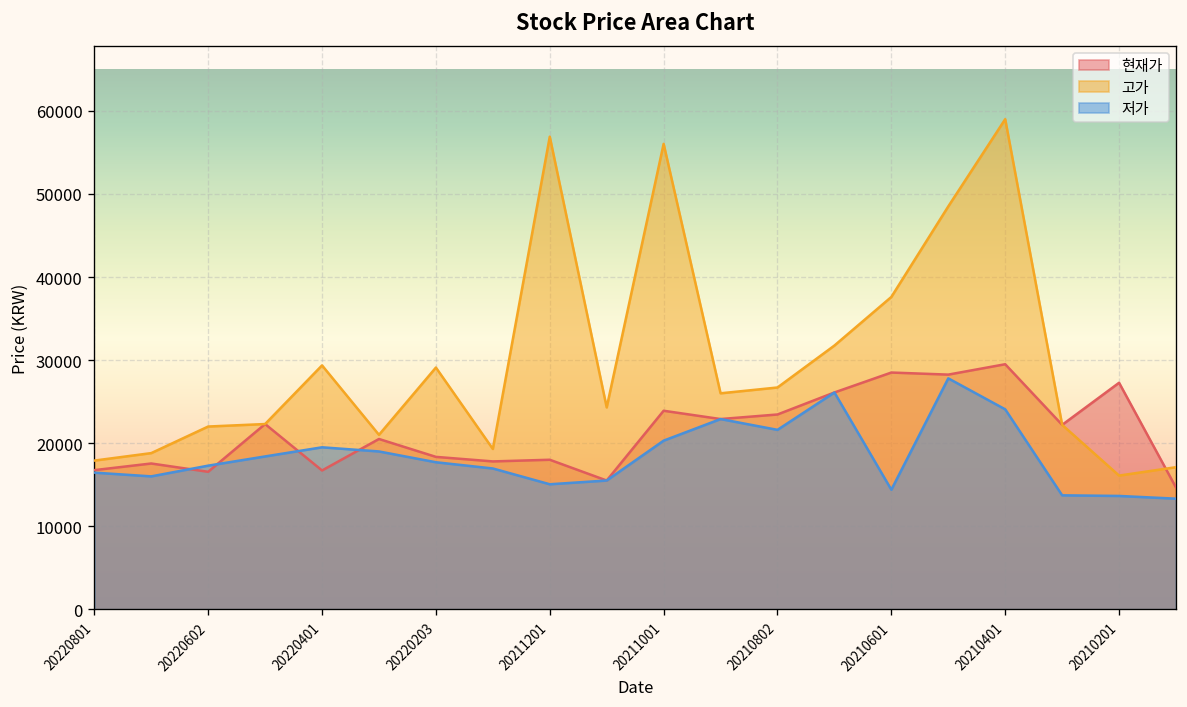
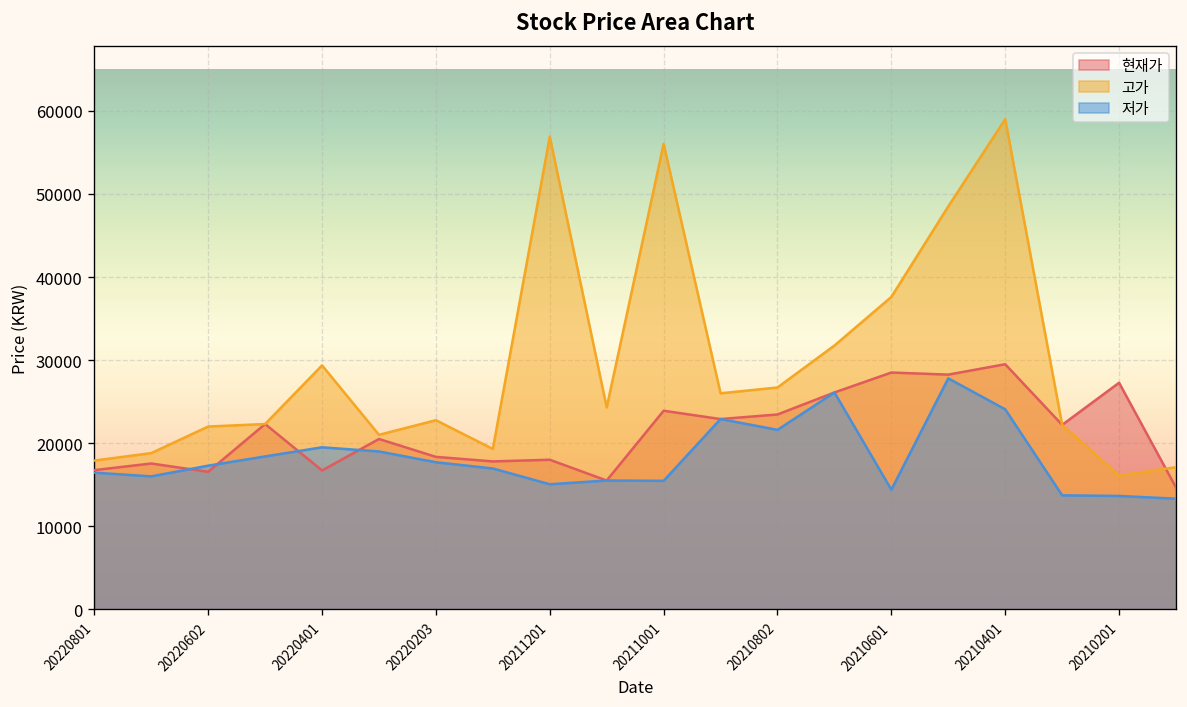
  {
    "현재가": {
      "20220602": 17000,
      "20220401": 17000,
      "20220203": 18000,
      "20211201": 18000,
      "20211001": 24000,
      "20210802": 23000,
      "20210601": 29000,
      "20210401": 30000,
      "20210201": 27000
    },
    "고가": {
      "20220801": 18000,
      "20220602": 22000,
      "20220401": 29000,
-     "20220203": 29000,
+     "20220203": 23000,
      "20211201": 57000,
      "20211001": 56000,
      "20210802": 27000,
      "20210601": 38000,
      "20210401": 59000,
      "20210201": 16000
    },
    "저가": {
      "20220602": 17000,
      "20220401": 20000,
      "20220203": 18000,
      "20211201": 15000,
-     "20211001": 20000,
+     "20211001": 15000,
      "20210802": 22000,
      "20210601": 14000,
      "20210401": 24000,
      "20210201": 14000
    }
  }
